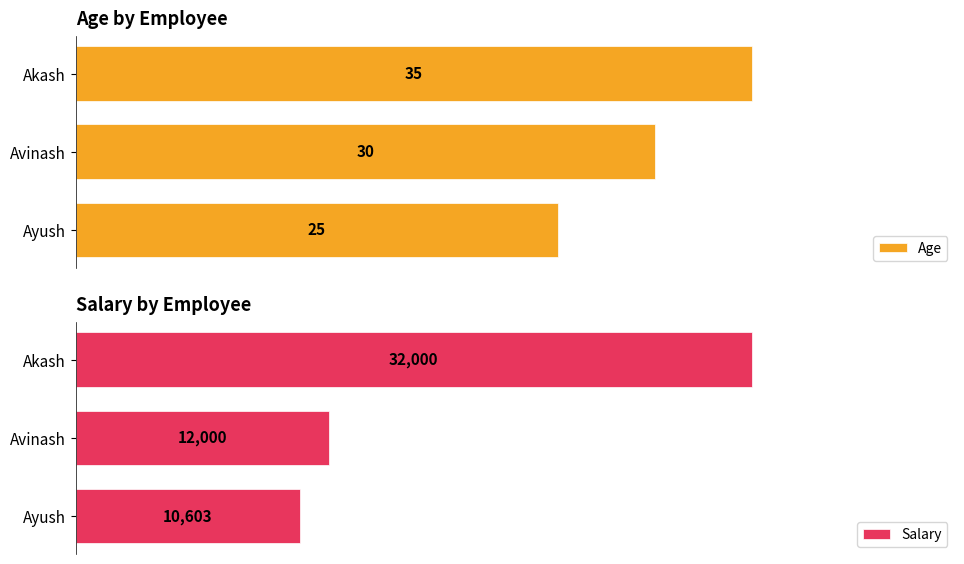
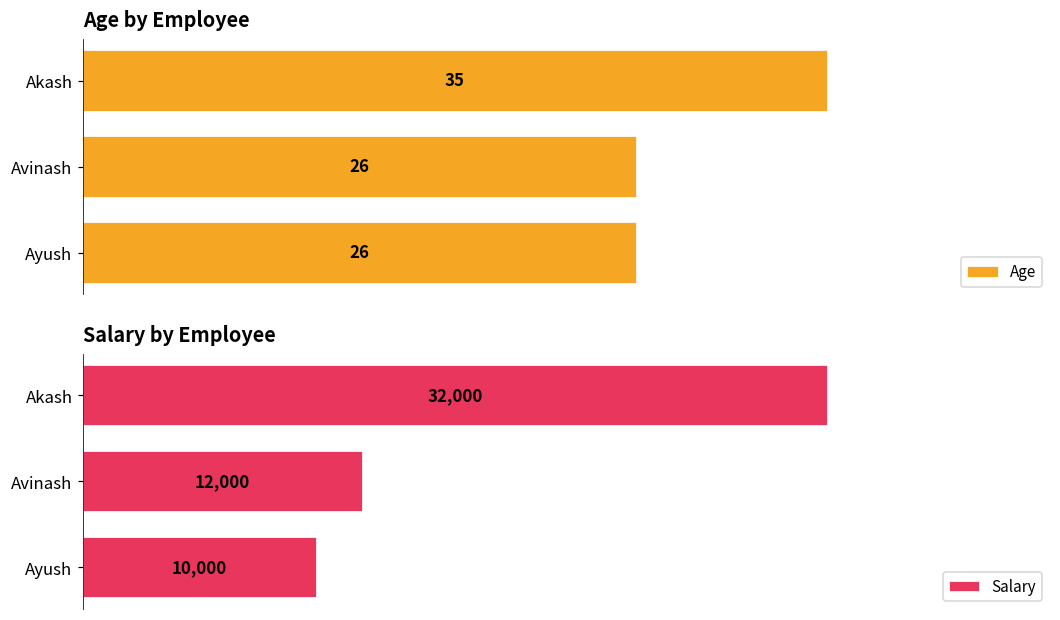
  {
    "Age by Employee": {
      "Akash": "35",
-     "Avinash": "30",
-     "Ayush": "25"
+     "Avinash": "26",
+     "Ayush": "26"
    },
    "Salary by Employee": {
      "Akash": "32,000",
      "Avinash": "12,000",
-     "Ayush": "10,603"
+     "Ayush": "10,000"
    }
  }
